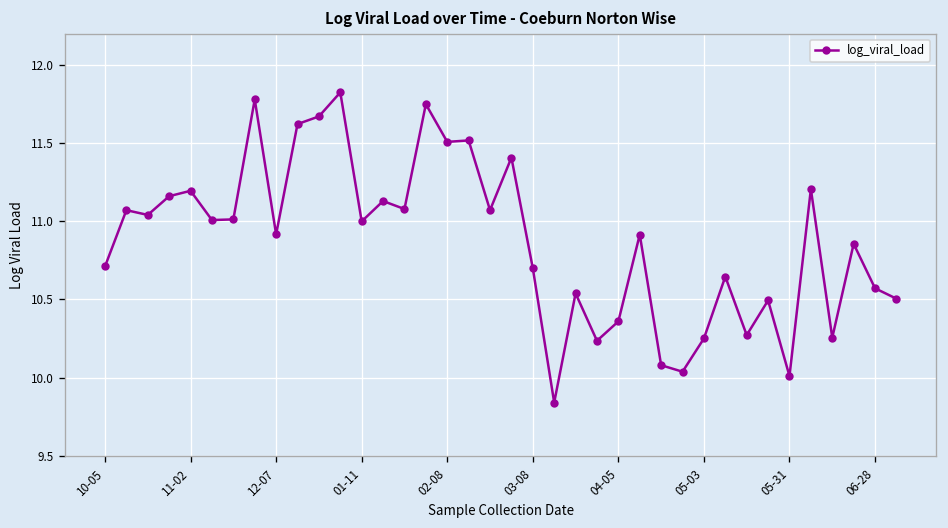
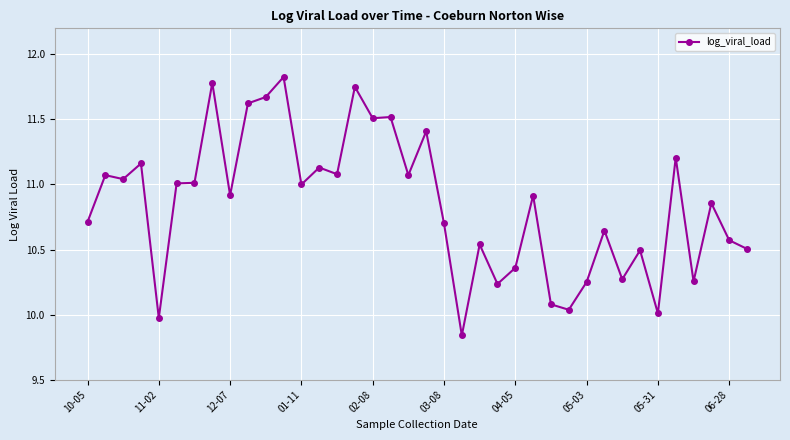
  {
    "10-05": 10.71,
-   "11-02": 11.20,
+   "11-02": 9.97,
    "12-07": 10.92,
    "01-11": 11.00,
    "02-08": 11.51,
    "03-08": 10.70,
    "04-05": 10.36,
    "05-03": 10.25,
    "05-31": 10.01,
    "06-28": 10.57
  }
